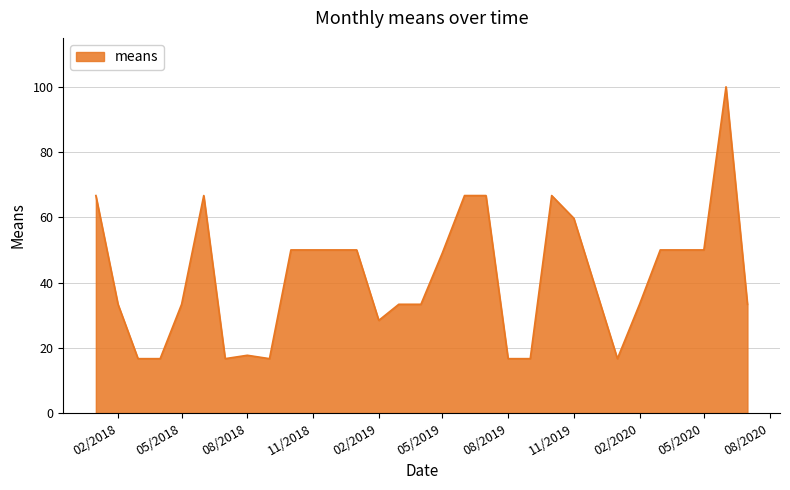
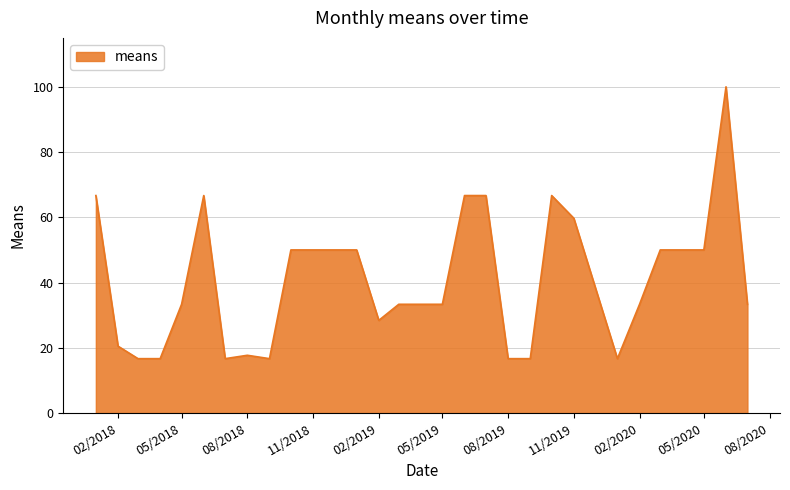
  {
-   "02/2018": 33,
+   "02/2018": 20,
    "05/2018": 33,
    "08/2018": 18,
    "02/2019": 28,
-   "05/2019": 49,
+   "05/2019": 33,
    "08/2019": 17,
    "11/2019": 60,
    "02/2020": 33,
    "05/2020": 50
  }
